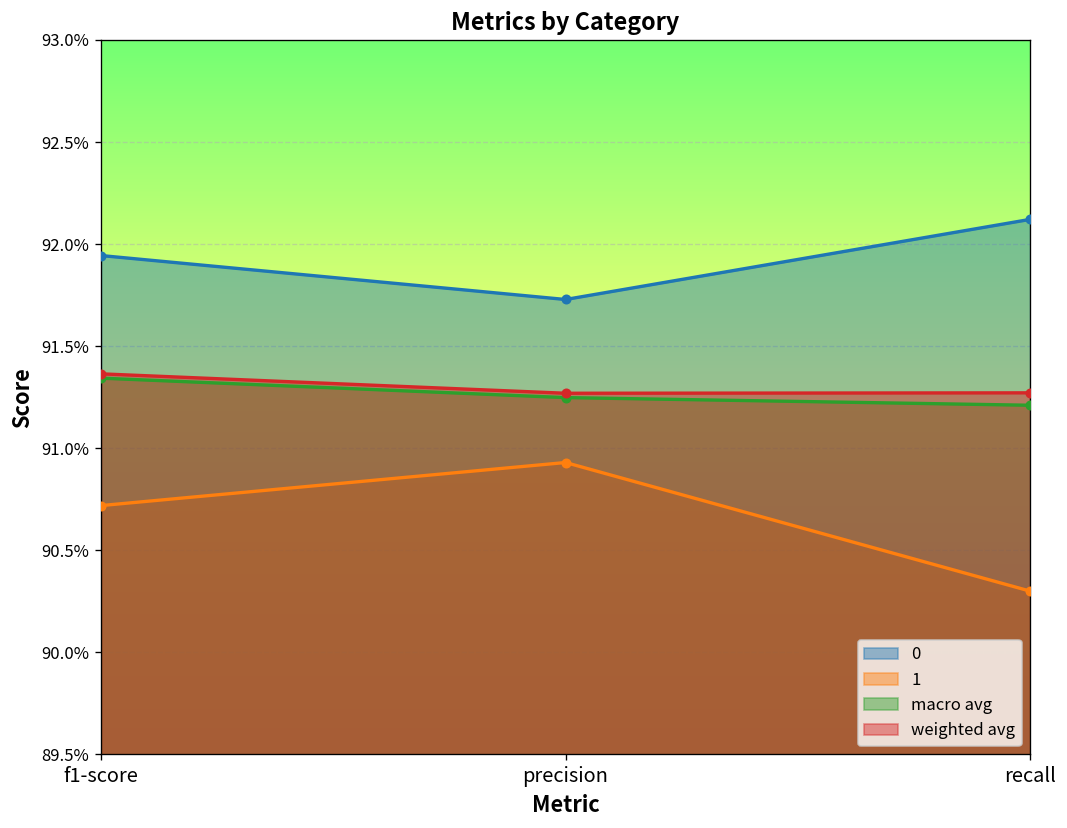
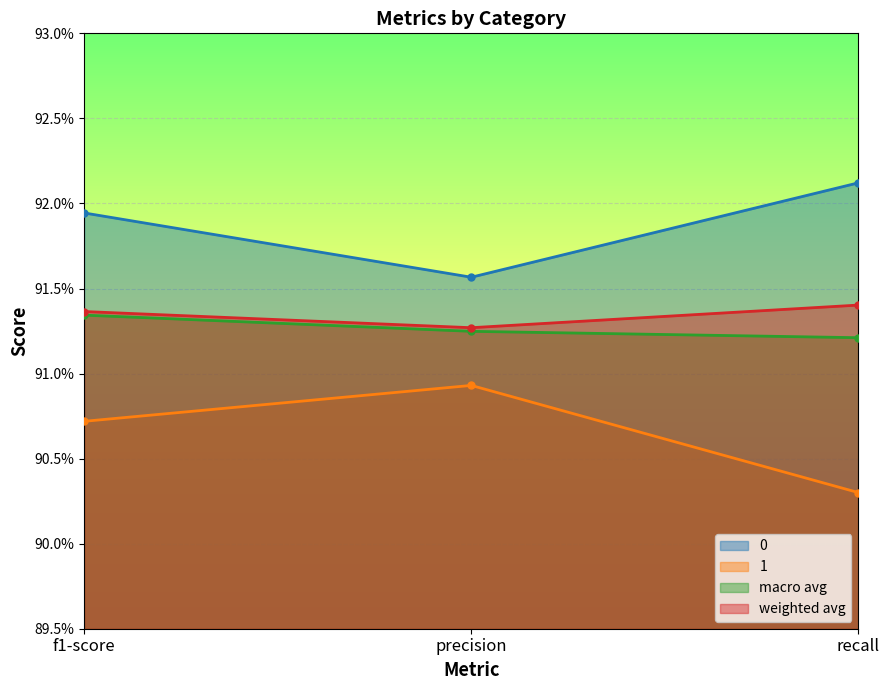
  {
    "0": {
      "f1-score": "91.94%",
-     "precision": "91.73%",
+     "precision": "91.57%",
      "recall": "92.12%"
    },
    "1": {
      "f1-score": "90.72%",
      "precision": "90.93%",
      "recall": "90.30%"
    },
    "macro avg": {
      "f1-score": "91.34%",
      "precision": "91.25%",
      "recall": "91.21%"
    },
    "weighted avg": {
      "f1-score": "91.36%",
      "precision": "91.27%",
-     "recall": "91.27%"
+     "recall": "91.40%"
    }
  }
